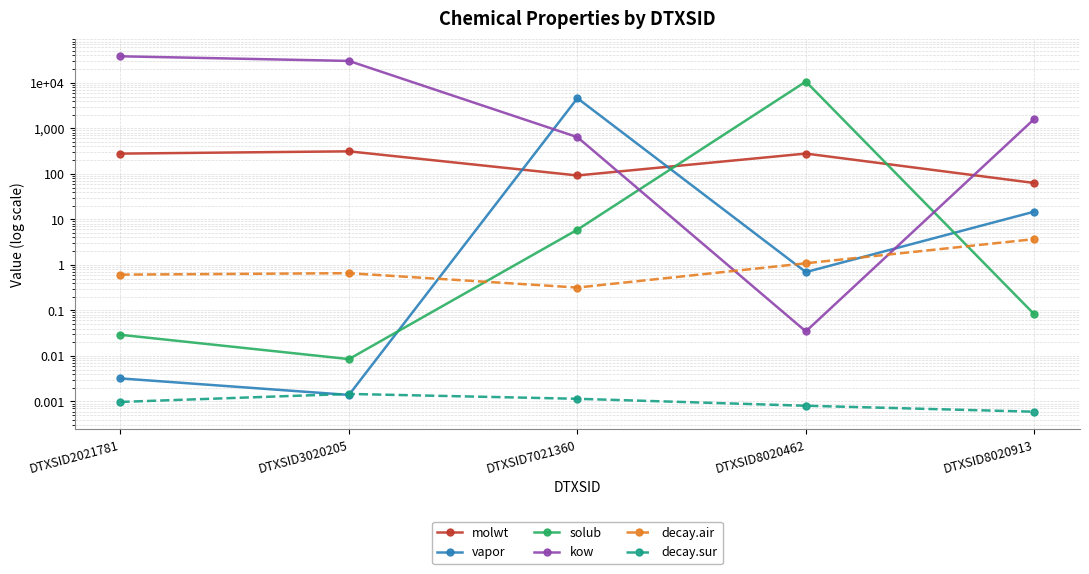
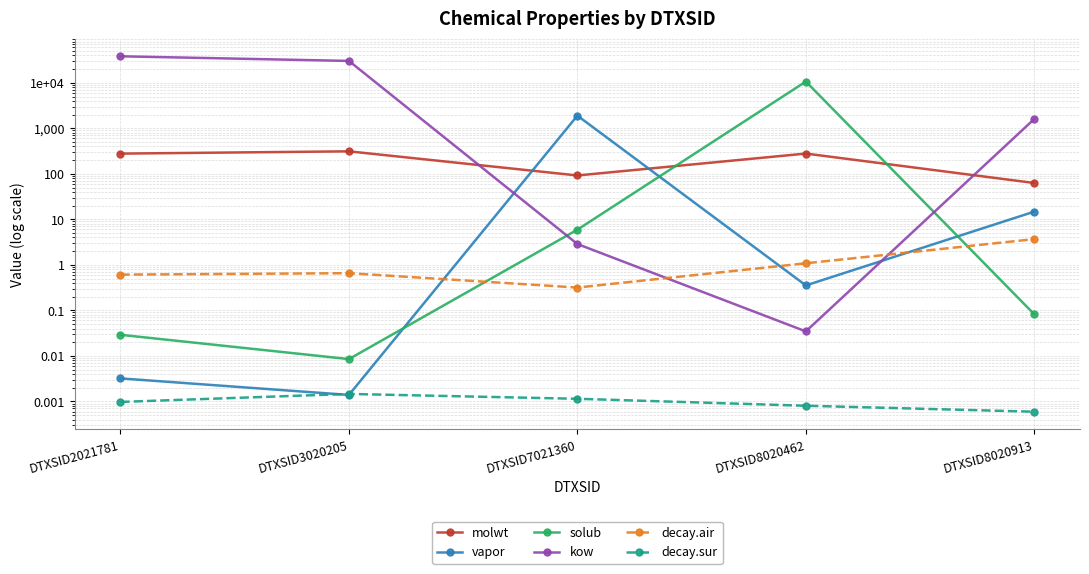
  {
    "molwt": {
      "DTXSID2021781": "300",
      "DTXSID3020205": "300",
      "DTXSID7021360": "90",
      "DTXSID8020462": "300",
      "DTXSID8020913": "60"
    },
    "vapor": {
      "DTXSID2021781": "0.003",
-     "DTXSID7021360": "5,000",
-     "DTXSID8020462": "0.7",
+     "DTXSID7021360": "1,900",
+     "DTXSID8020462": "0.4",
      "DTXSID8020913": "15"
    },
    "kow": {
      "DTXSID2021781": "40,000",
      "DTXSID3020205": "30,000",
-     "DTXSID7021360": "600",
+     "DTXSID7021360": "3",
      "DTXSID8020462": "0.03",
      "DTXSID8020913": "1,600"
    },
    "decay.air": {
      "DTXSID2021781": "0.6",
      "DTXSID3020205": "0.7",
      "DTXSID7021360": "0.3",
      "DTXSID8020462": "1.1",
      "DTXSID8020913": "4"
    }
  }
